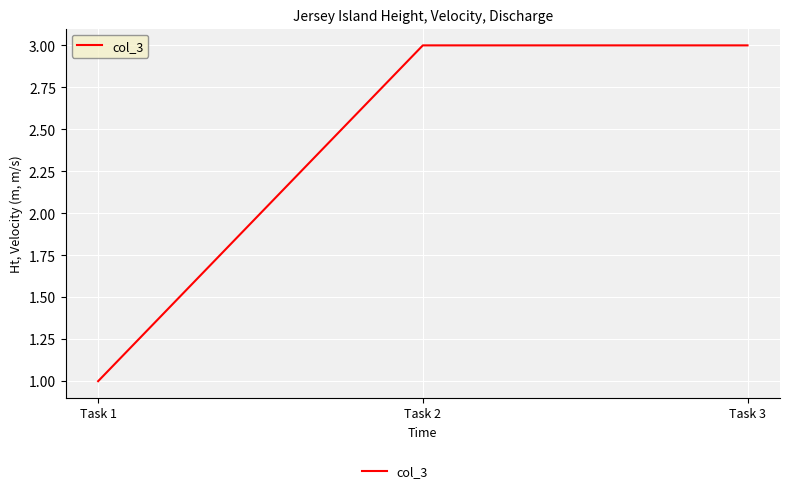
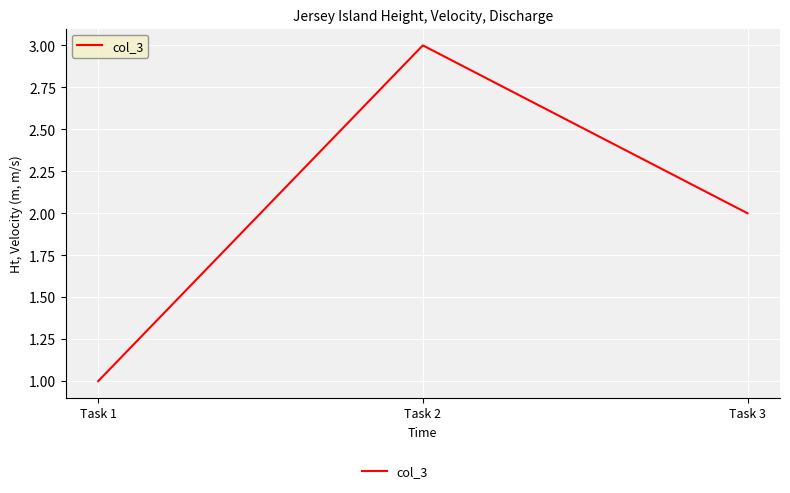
  {
    "Task 1": 1,
    "Task 2": 3,
-   "Task 3": 3
+   "Task 3": 2
  }
